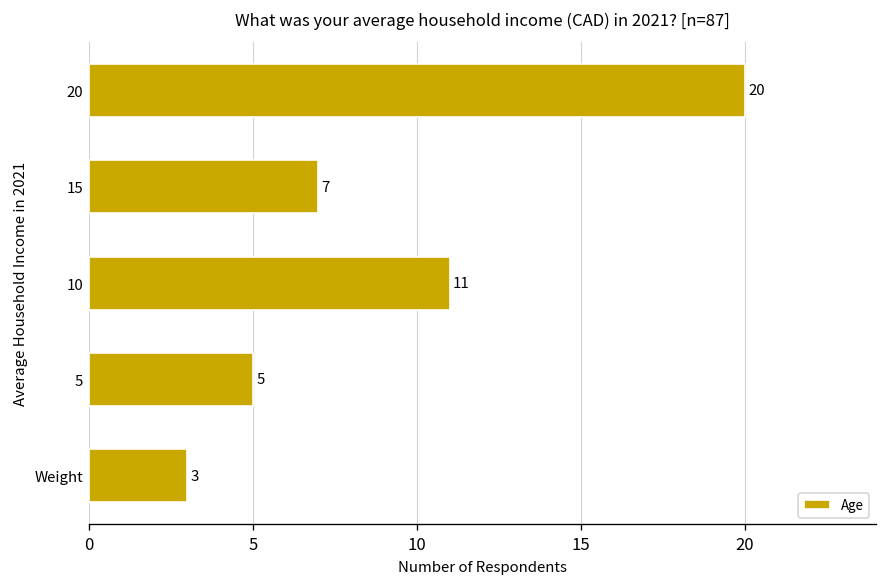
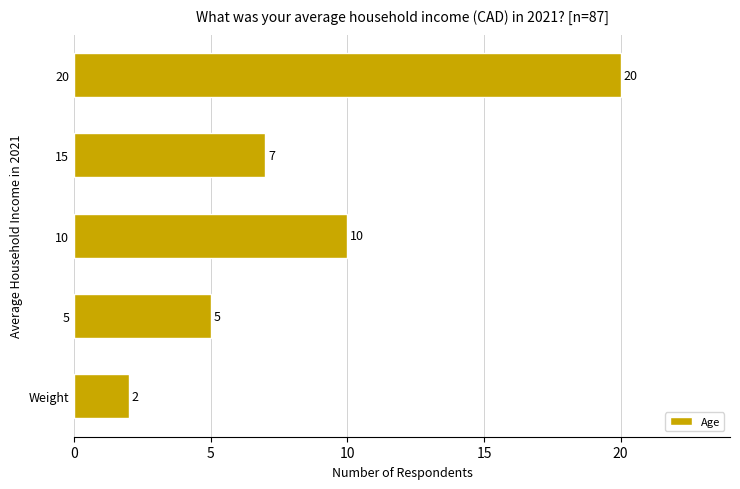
  {
    "20": 20,
    "15": 7,
-   "10": 11,
+   "10": 10,
    "5": 5,
-   "Weight": 3
+   "Weight": 2
  }
